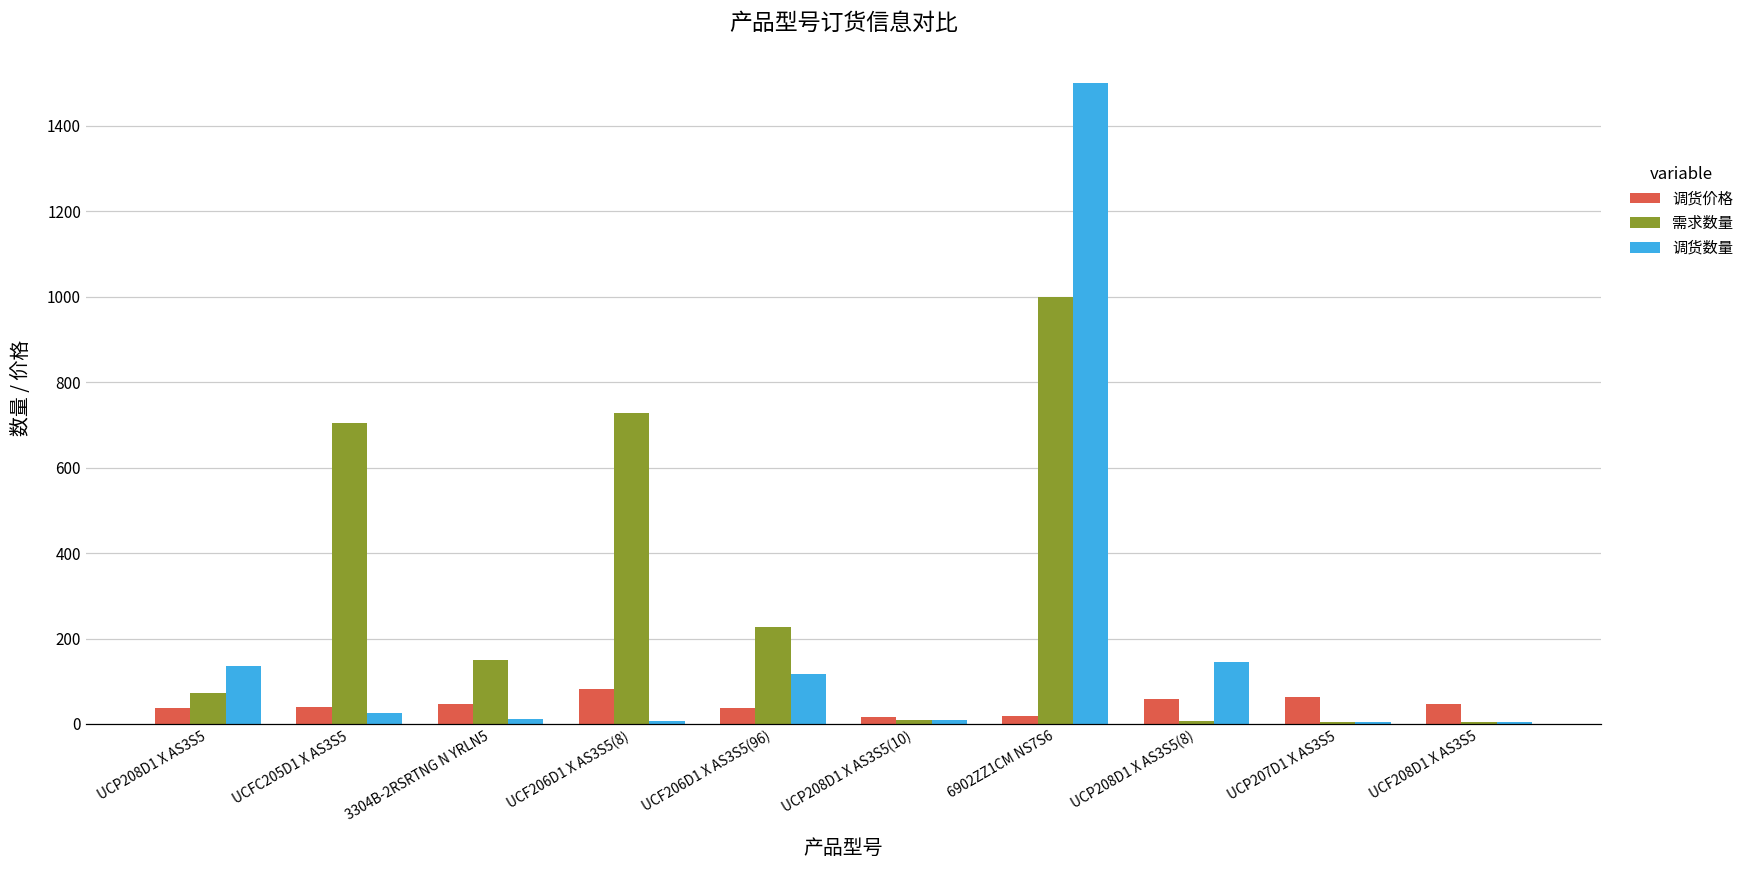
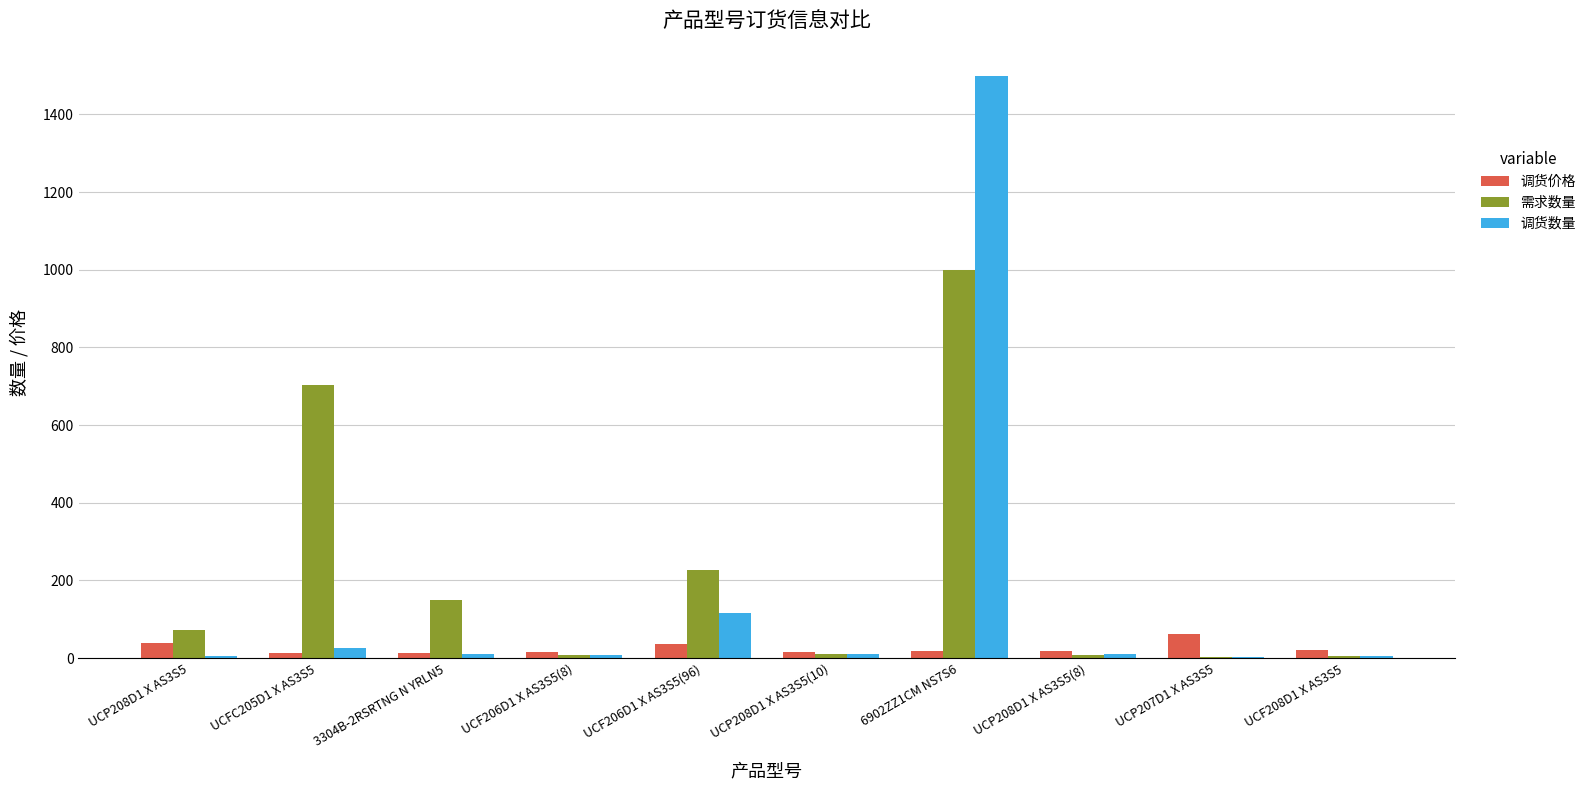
  {
    "调货价格": {
      "UCP208D1 X AS3S5": 40,
-     "UCFC205D1 X AS3S5": 40,
-     "3304B-2RSRTNG N YRLN5": 50,
-     "UCF206D1 X AS3S5(8)": 80,
+     "UCFC205D1 X AS3S5": 10,
+     "3304B-2RSRTNG N YRLN5": 10,
+     "UCF206D1 X AS3S5(8)": 20,
      "UCF206D1 X AS3S5(96)": 40,
      "UCP208D1 X AS3S5(10)": 20,
      "6902ZZ1CM NS7S6": 20,
-     "UCP208D1 X AS3S5(8)": 60,
+     "UCP208D1 X AS3S5(8)": 20,
      "UCP207D1 X AS3S5": 60,
-     "UCF208D1 X AS3S5": 50
+     "UCF208D1 X AS3S5": 20
    },
    "需求数量": {
      "UCP208D1 X AS3S5": 70,
      "UCFC205D1 X AS3S5": 700,
      "3304B-2RSRTNG N YRLN5": 150,
-     "UCF206D1 X AS3S5(8)": 730,
+     "UCF206D1 X AS3S5(8)": 10,
      "UCF206D1 X AS3S5(96)": 230,
      "UCP208D1 X AS3S5(10)": 10,
      "6902ZZ1CM NS7S6": 1000,
      "UCP208D1 X AS3S5(8)": 10
    },
    "调货数量": {
-     "UCP208D1 X AS3S5": 140,
+     "UCP208D1 X AS3S5": 10,
      "UCFC205D1 X AS3S5": 30,
      "3304B-2RSRTNG N YRLN5": 10,
      "UCF206D1 X AS3S5(8)": 10,
      "UCF206D1 X AS3S5(96)": 120,
      "UCP208D1 X AS3S5(10)": 10,
      "6902ZZ1CM NS7S6": 1500,
-     "UCP208D1 X AS3S5(8)": 140
+     "UCP208D1 X AS3S5(8)": 10
    }
  }
